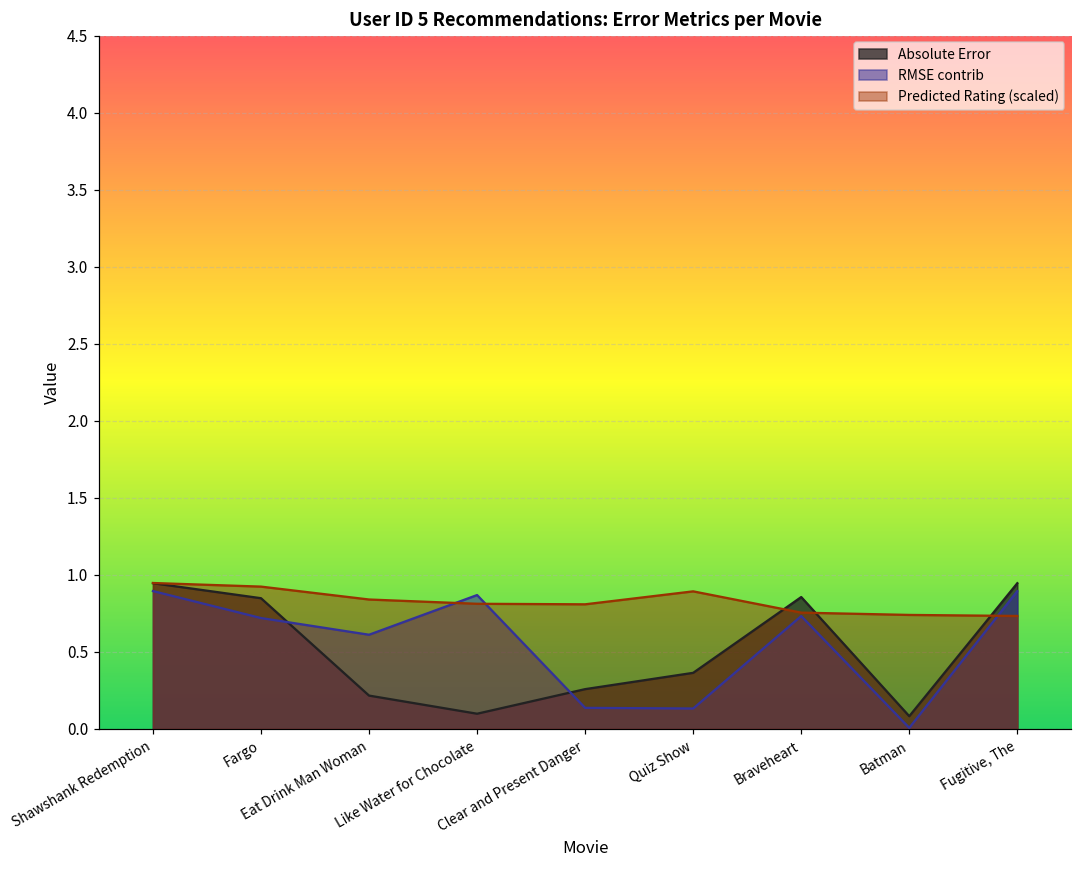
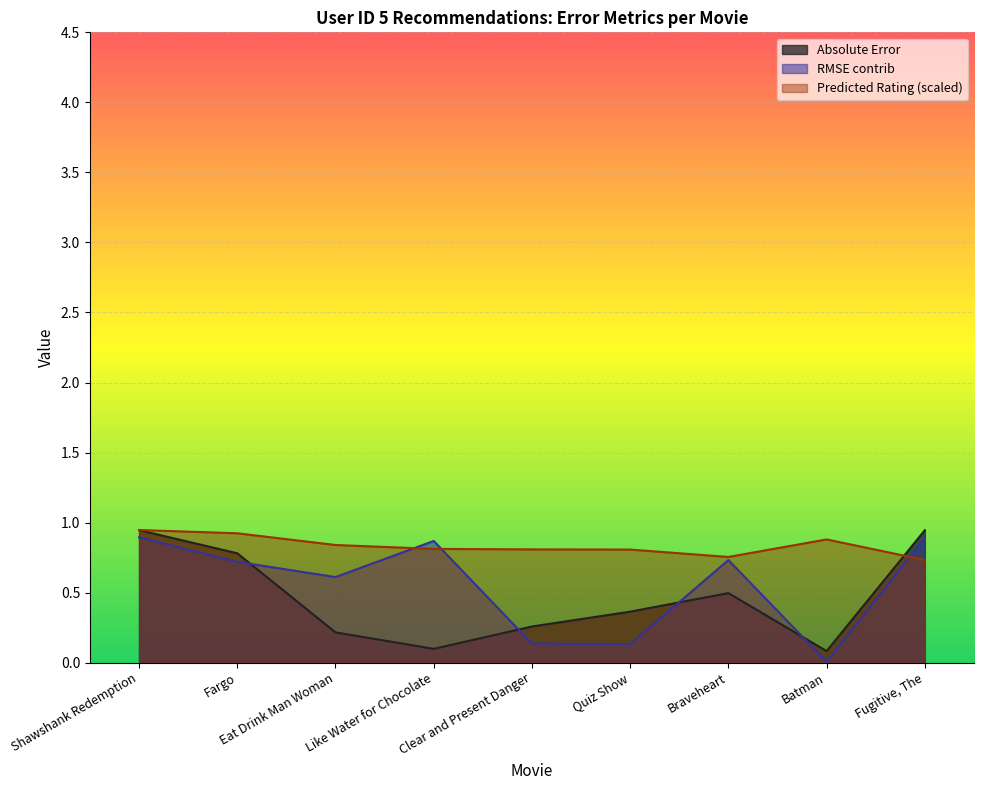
  {
    "Absolute Error": {
-     "Fargo": 0.85,
+     "Fargo": 0.78,
      "Eat Drink Man Woman": 0.22,
      "Like Water for Chocolate": 0.10,
      "Clear and Present Danger": 0.26,
      "Quiz Show": 0.36,
-     "Braveheart": 0.86,
+     "Braveheart": 0.50,
      "Batman": 0.08,
      "Fugitive, The": 0.95
    },
    "RMSE contrib": {
      "Shawshank Redemption": 0.89,
      "Fargo": 0.72,
      "Eat Drink Man Woman": 0.61,
      "Like Water for Chocolate": 0.87,
      "Clear and Present Danger": 0.14,
      "Quiz Show": 0.13,
      "Braveheart": 0.73,
      "Batman": 0.01,
      "Fugitive, The": 0.89
    },
    "Predicted Rating (scaled)": {
      "Fargo": 0.92,
      "Eat Drink Man Woman": 0.84,
      "Like Water for Chocolate": 0.81,
      "Clear and Present Danger": 0.81,
-     "Quiz Show": 0.89,
+     "Quiz Show": 0.81,
      "Braveheart": 0.75,
-     "Batman": 0.74,
+     "Batman": 0.88,
      "Fugitive, The": 0.73
    }
  }
